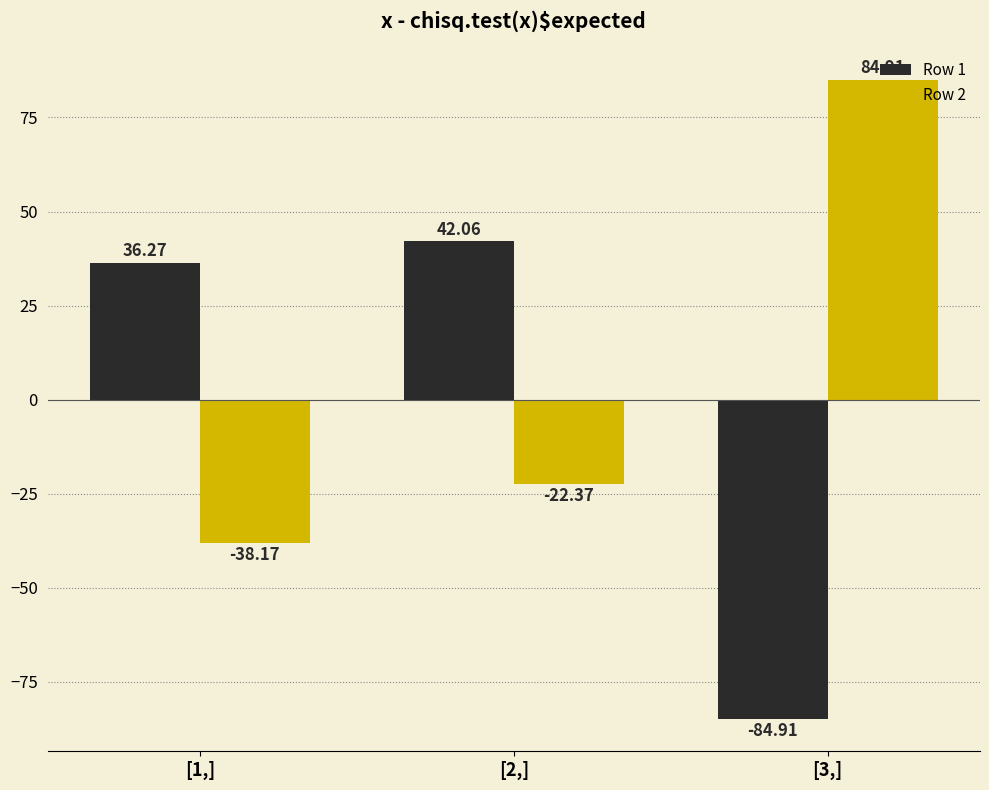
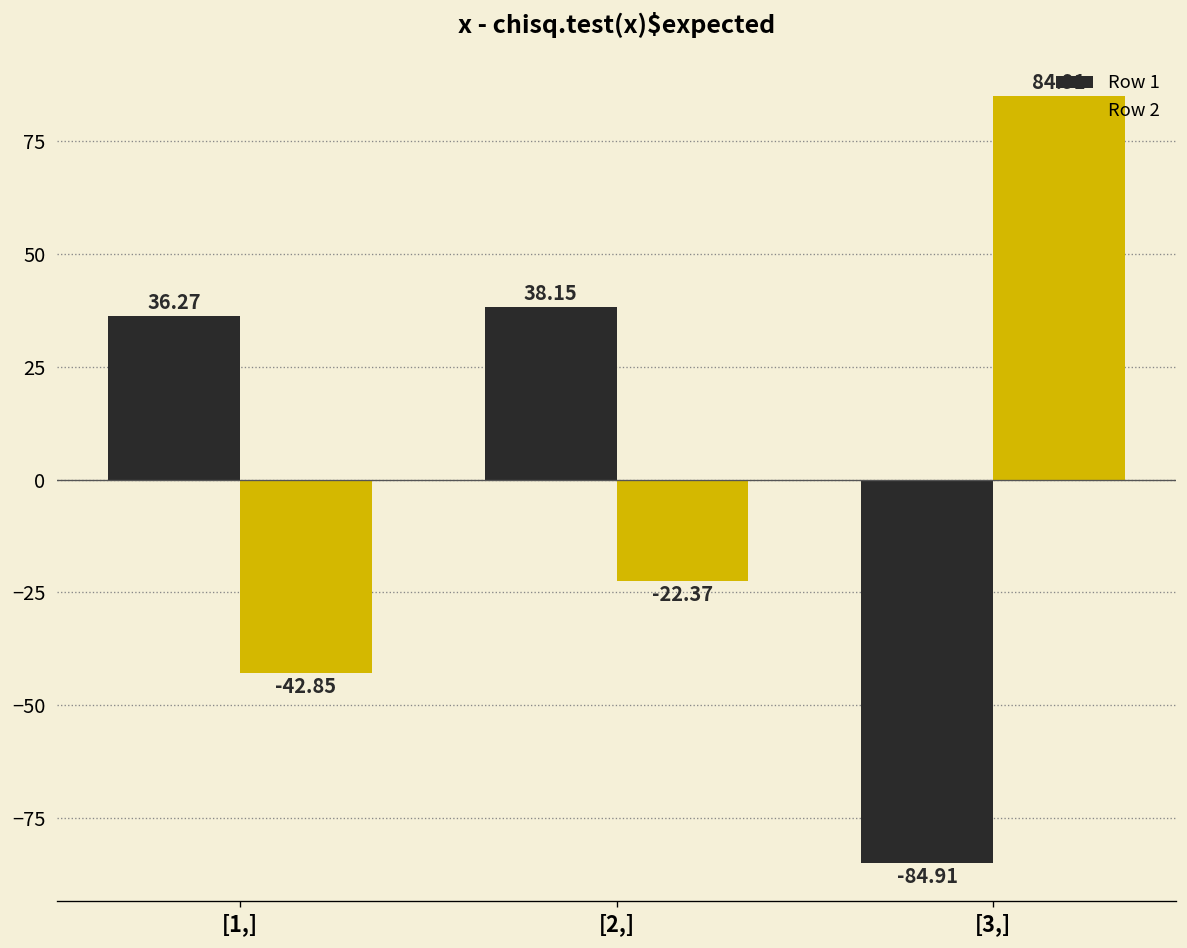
  {
    "Row 1": {
      "[1,]": 36.27,
-     "[2,]": 42.06,
+     "[2,]": 38.15,
      "[3,]": -84.91
    },
    "Row 2": {
-     "[1,]": -38.17,
+     "[1,]": -42.85,
      "[2,]": -22.37,
      "[3,]": 84.91
    }
  }
